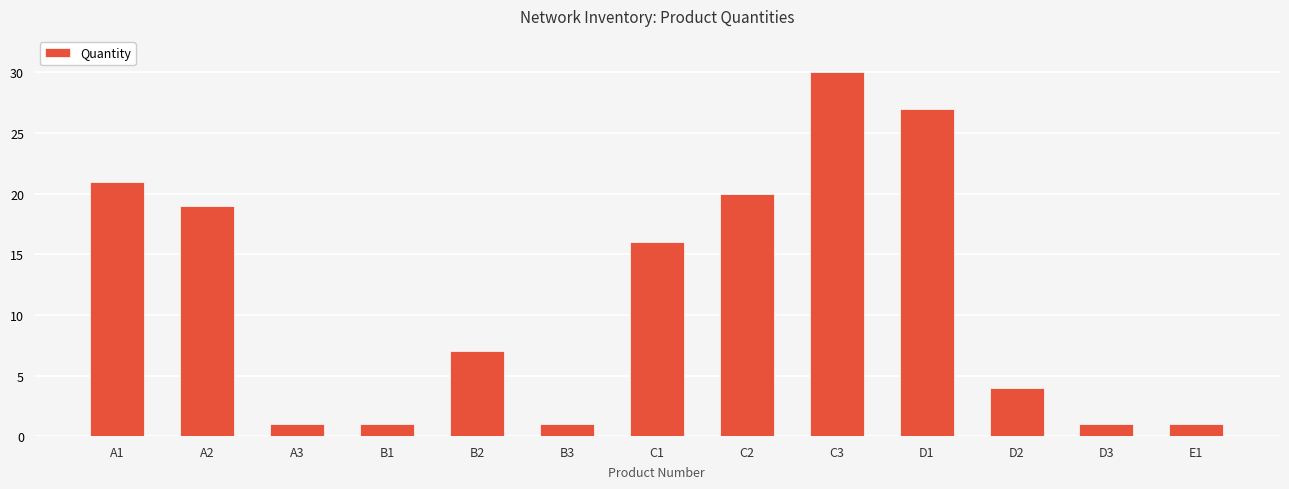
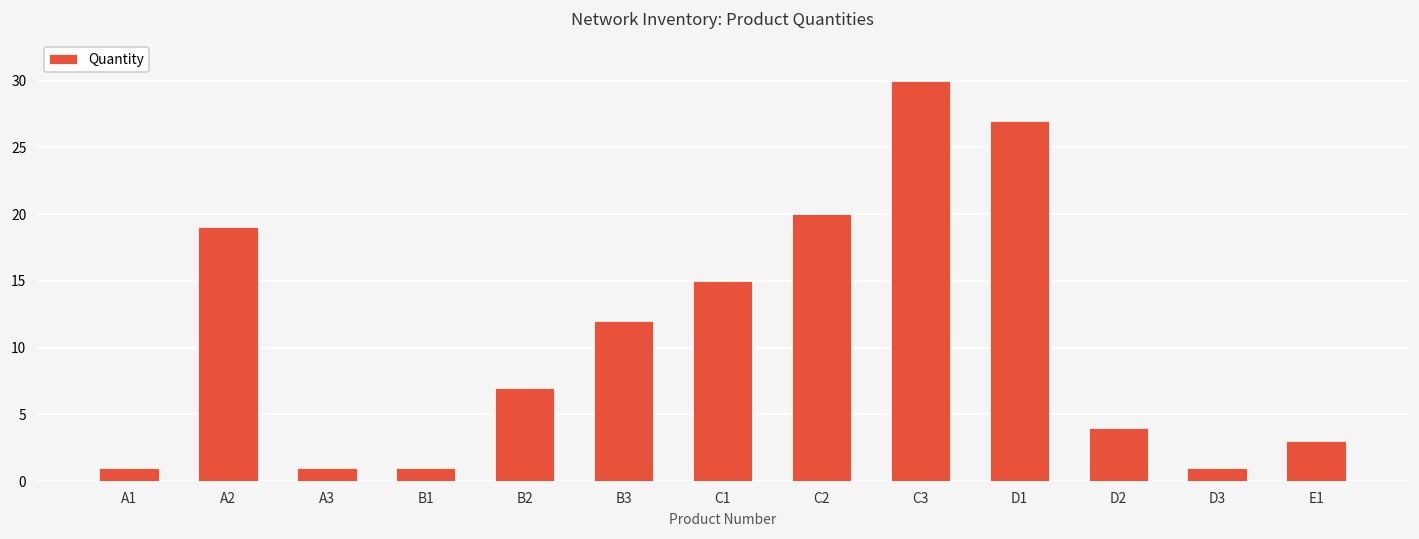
  {
-   "A1": 21,
+   "A1": 1,
    "A2": 19,
    "A3": 1,
    "B1": 1,
    "B2": 7,
-   "B3": 1,
-   "C1": 16,
+   "B3": 12,
+   "C1": 15,
    "C2": 20,
    "C3": 30,
    "D1": 27,
    "D2": 4,
    "D3": 1,
-   "E1": 1
+   "E1": 3
  }
